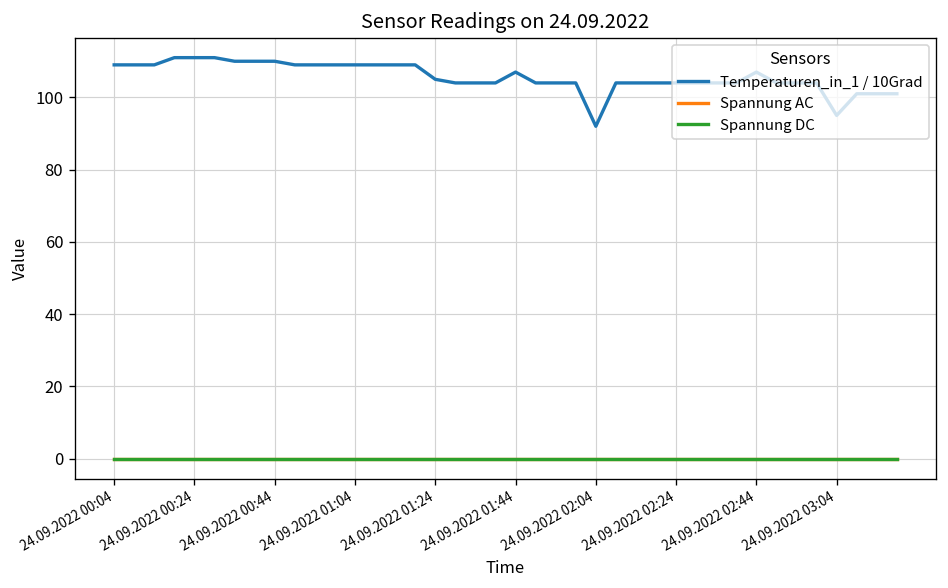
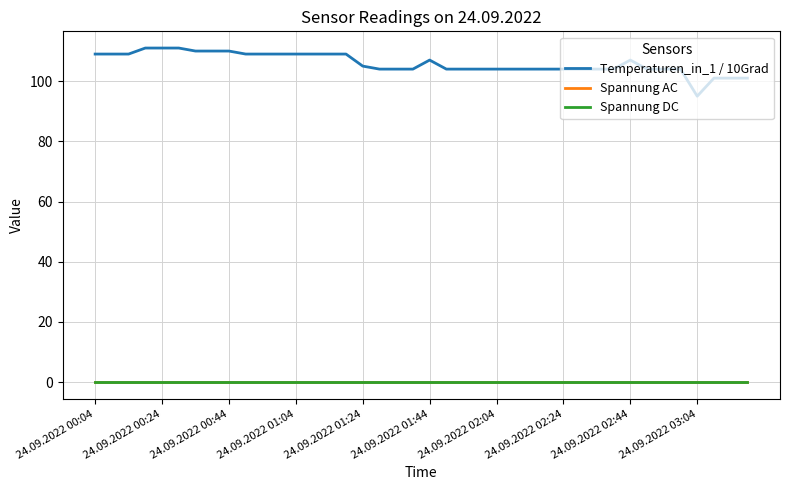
  {
    "Temperaturen_in_1 / 10Grad": {
      "24.09.2022 00:04": 109,
      "24.09.2022 00:24": 111,
      "24.09.2022 00:44": 110,
      "24.09.2022 01:04": 109,
      "24.09.2022 01:24": 105,
      "24.09.2022 01:44": 107,
-     "24.09.2022 02:04": 92
+     "24.09.2022 02:04": 104
    },
    "Spannung DC": {
      "24.09.2022 00:04": 0,
      "24.09.2022 00:24": 0,
      "24.09.2022 00:44": 0,
      "24.09.2022 01:04": 0,
      "24.09.2022 01:24": 0,
      "24.09.2022 01:44": 0,
      "24.09.2022 02:04": 0,
      "24.09.2022 02:24": 0,
      "24.09.2022 02:44": 0,
      "24.09.2022 03:04": 0
    }
  }
